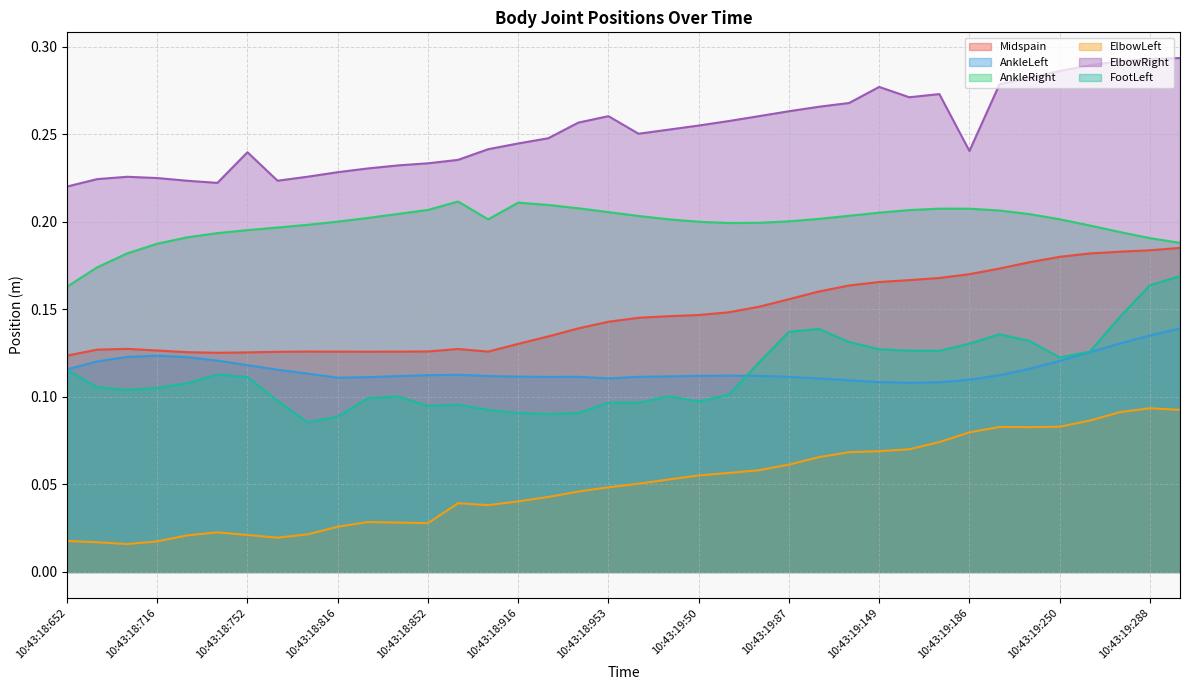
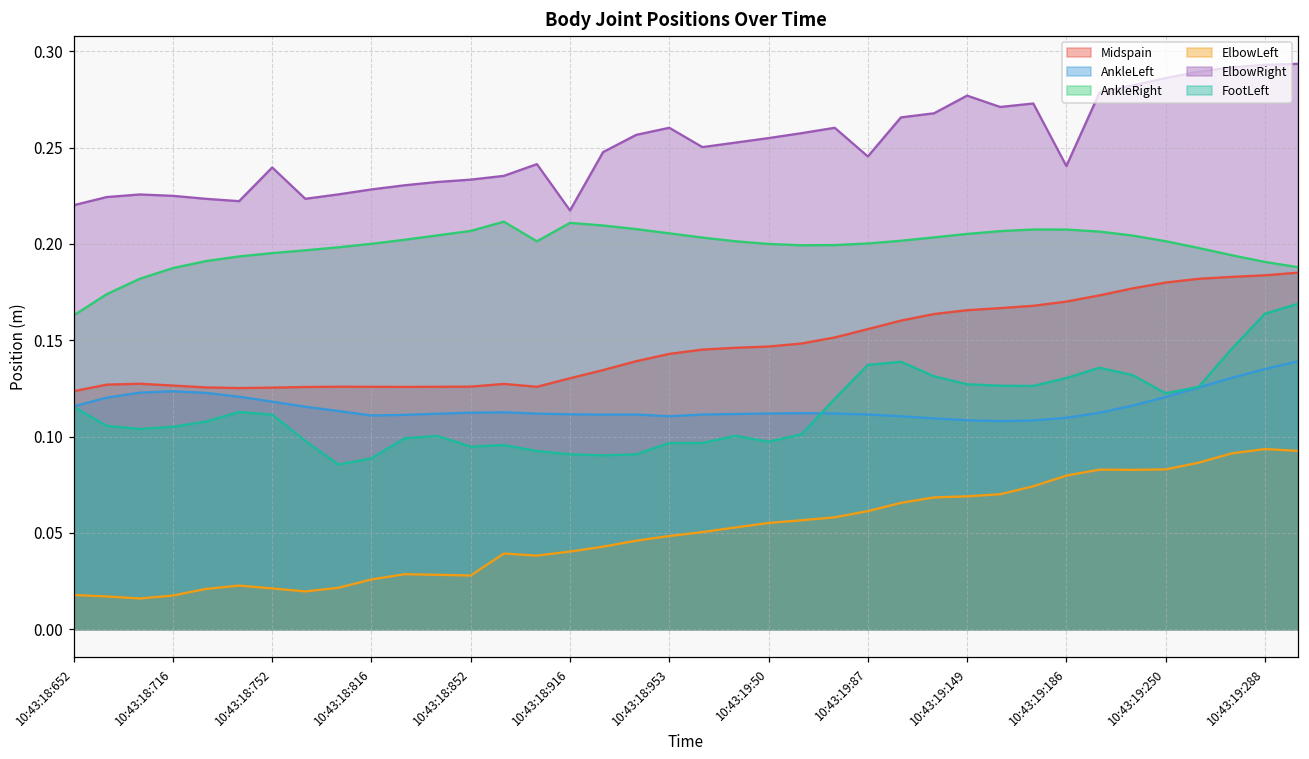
  {
    "ElbowRight": {
      "10:43:18:652": 0.220,
      "10:43:18:716": 0.225,
      "10:43:18:752": 0.240,
      "10:43:18:816": 0.228,
      "10:43:18:852": 0.233,
-     "10:43:18:916": 0.245,
+     "10:43:18:916": 0.217,
      "10:43:18:953": 0.260,
      "10:43:19:50": 0.255,
-     "10:43:19:87": 0.263,
+     "10:43:19:87": 0.245,
      "10:43:19:149": 0.277,
      "10:43:19:186": 0.240
    }
  }
